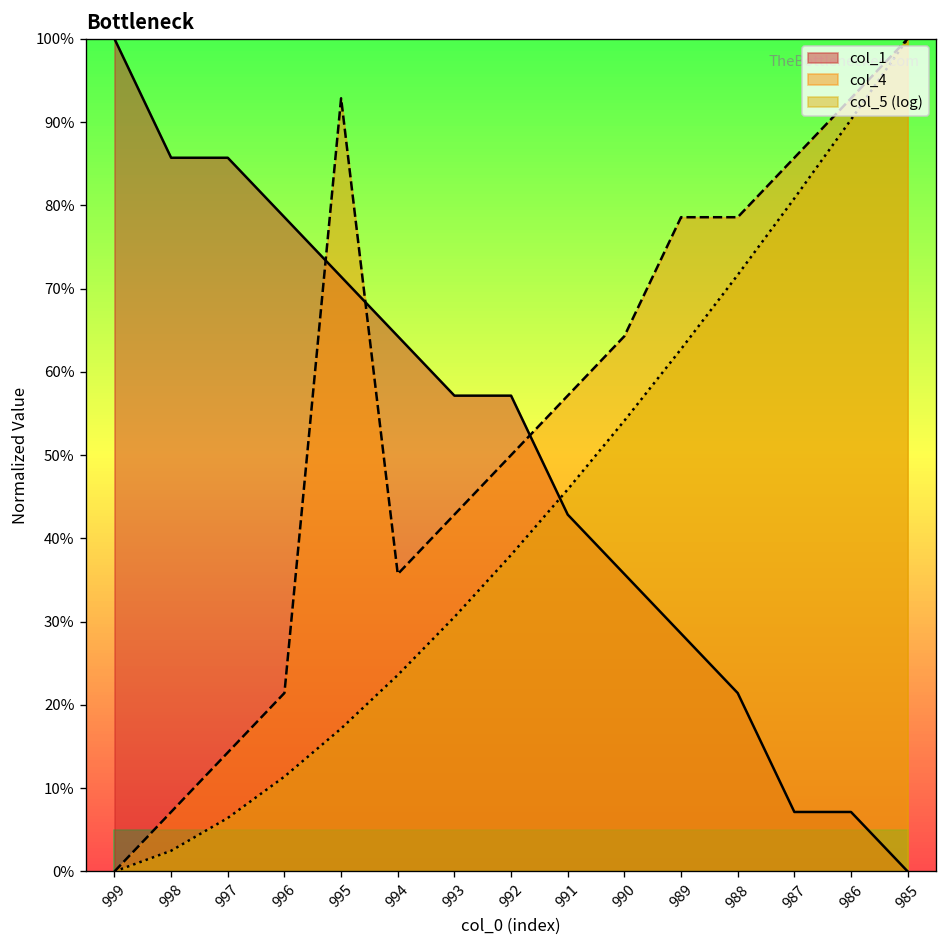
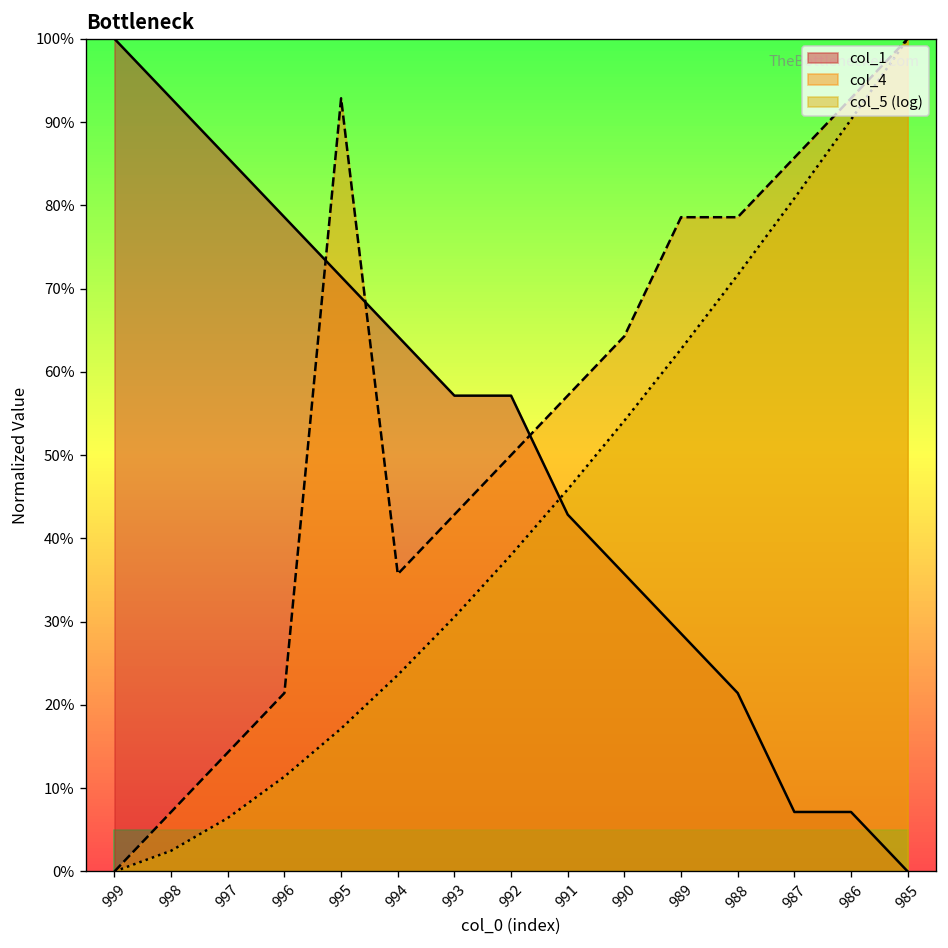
  {
    "col_1": {
      "999": "100%",
-     "998": "86%",
+     "998": "93%",
      "997": "86%",
      "996": "79%",
      "995": "71%",
      "994": "64%",
      "993": "57%",
      "992": "57%",
      "991": "43%",
      "990": "36%",
      "989": "29%",
      "988": "21%",
      "987": "7%",
      "986": "7%",
      "985": "0%"
    }
  }
